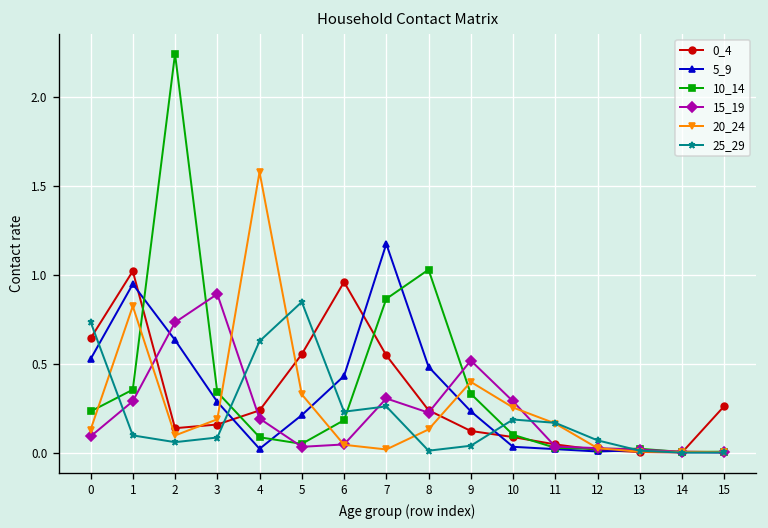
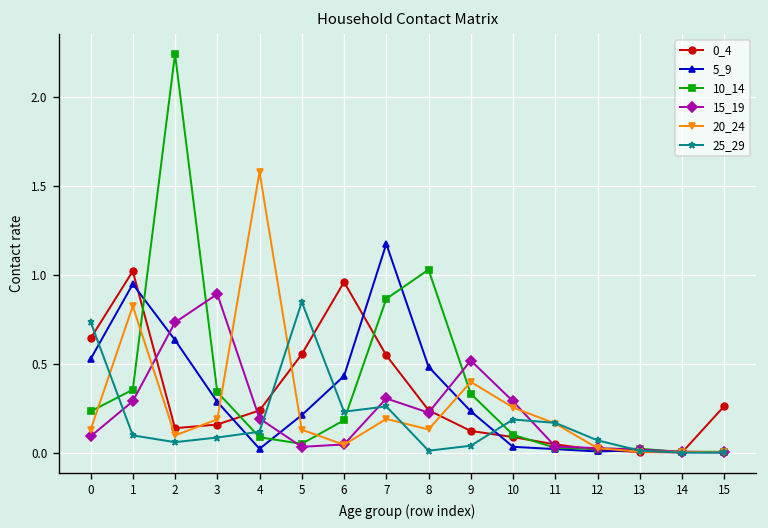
  {
    "0_4": {
      "0": 0.64,
      "1": 1.02,
      "2": 0.14,
      "3": 0.16,
      "4": 0.24,
      "5": 0.56,
      "6": 0.96,
      "7": 0.55,
      "9": 0.12,
      "15": 0.26
    },
    "5_9": {
      "0": 0.53,
      "1": 0.95,
      "2": 0.63,
      "3": 0.29,
      "4": 0.02,
      "5": 0.21,
      "6": 0.43,
      "7": 1.18,
      "8": 0.48,
      "9": 0.23,
      "10": 0.03
    },
    "10_14": {
      "0": 0.23,
      "1": 0.36,
      "2": 2.24,
      "3": 0.34,
      "4": 0.09,
      "6": 0.18,
      "7": 0.87,
      "8": 1.03,
      "9": 0.33
    },
    "15_19": {
      "0": 0.09,
      "1": 0.29,
      "2": 0.73,
      "3": 0.89,
      "4": 0.19,
      "7": 0.31,
      "9": 0.52,
      "10": 0.29
    },
    "20_24": {
      "0": 0.13,
      "1": 0.83,
      "2": 0.10,
      "3": 0.19,
      "4": 1.58,
-     "5": 0.33,
-     "7": 0.02,
+     "5": 0.13,
+     "7": 0.19,
      "8": 0.13,
      "9": 0.40,
      "10": 0.26
    },
    "25_29": {
      "0": 0.74,
      "1": 0.10,
      "2": 0.06,
      "3": 0.09,
-     "4": 0.63,
+     "4": 0.12,
      "5": 0.85,
      "6": 0.23,
      "7": 0.26,
      "8": 0.01,
      "9": 0.04,
      "10": 0.19,
      "12": 0.07
    }
  }
